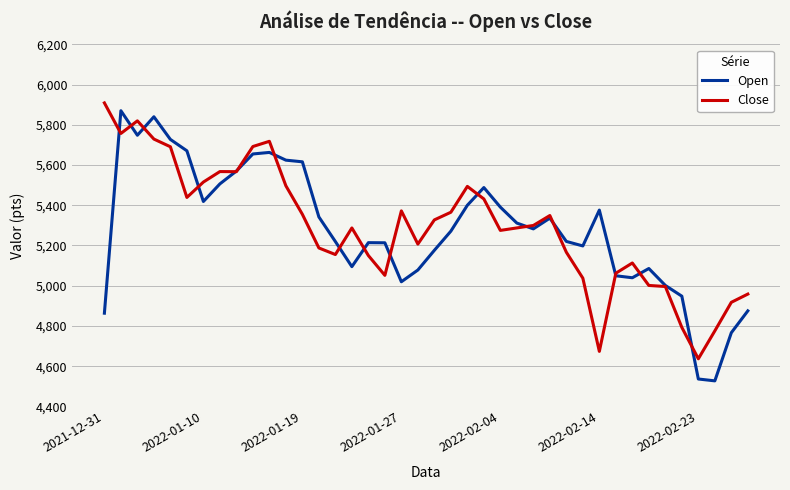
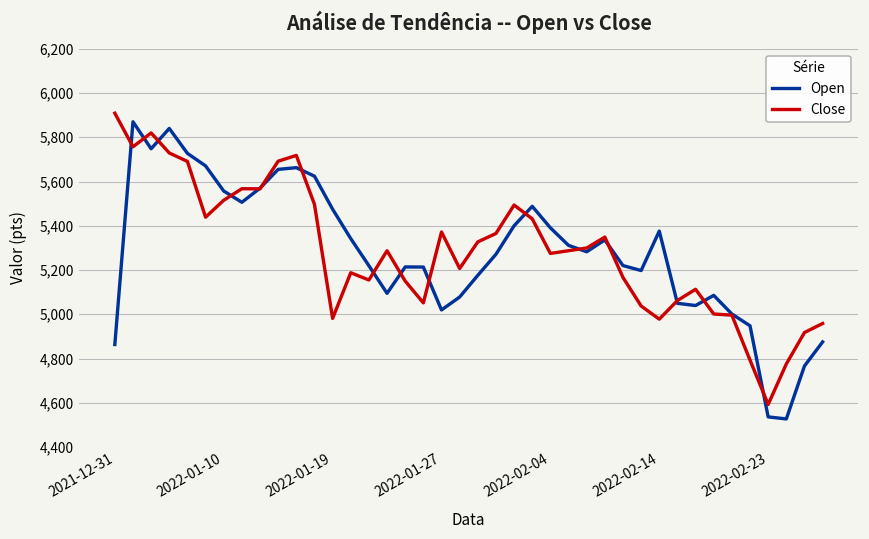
  {
    "Open": {
      "2021-12-31": "4,860",
-     "2022-01-10": "5,420",
-     "2022-01-19": "5,620",
+     "2022-01-10": "5,560",
+     "2022-01-19": "5,480",
      "2022-01-27": "5,020",
      "2022-02-04": "5,390",
      "2022-02-14": "5,380",
      "2022-02-23": "4,540"
    },
    "Close": {
      "2021-12-31": "5,910",
      "2022-01-10": "5,520",
-     "2022-01-19": "5,360",
+     "2022-01-19": "4,980",
      "2022-01-27": "5,370",
      "2022-02-04": "5,280",
-     "2022-02-14": "4,670",
-     "2022-02-23": "4,640"
+     "2022-02-14": "4,980",
+     "2022-02-23": "4,590"
    }
  }
